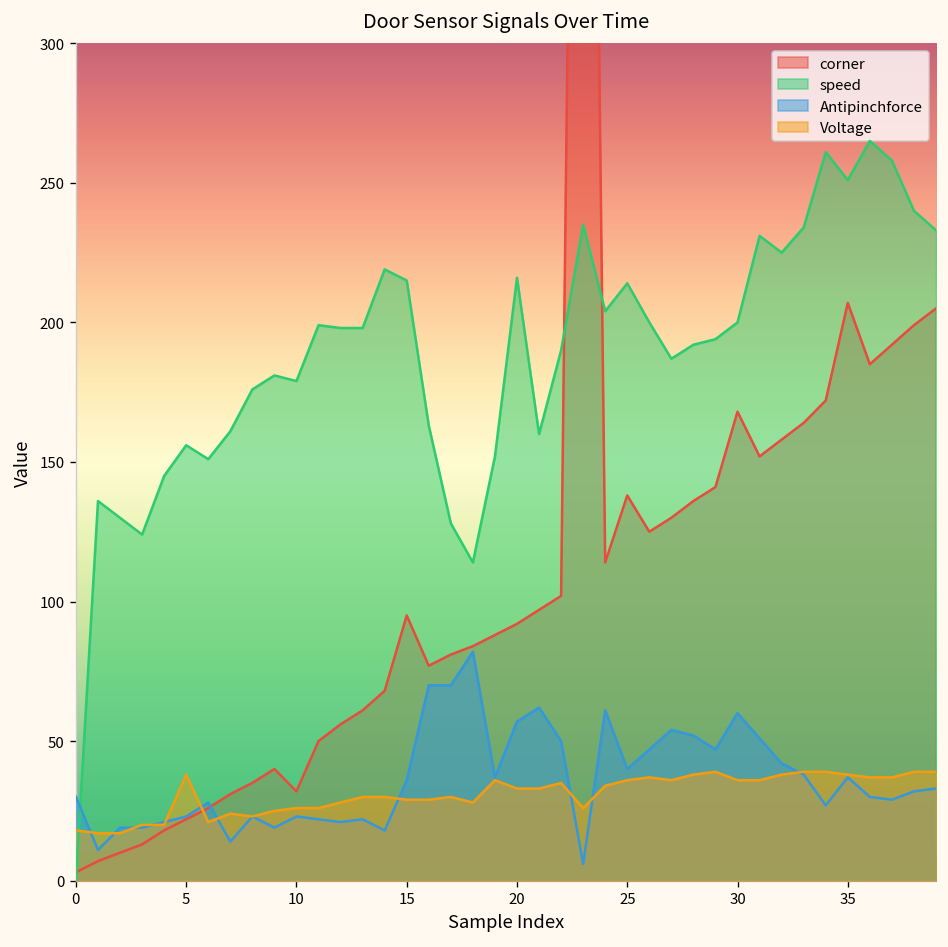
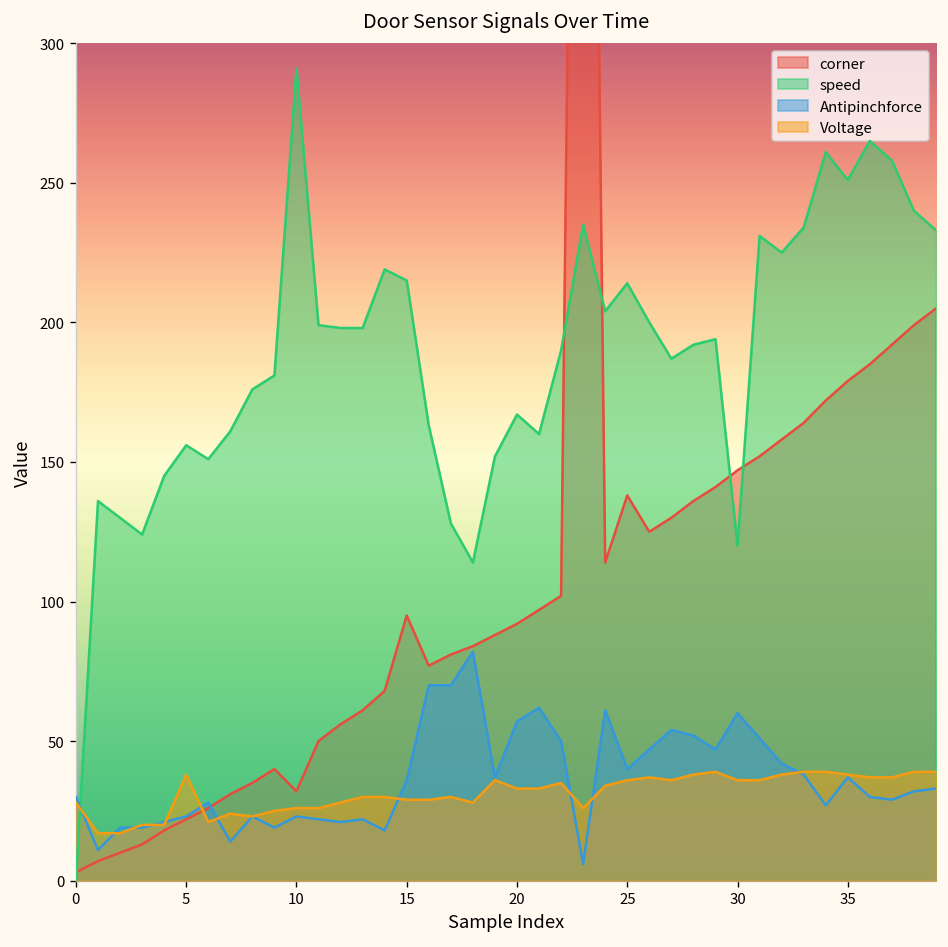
  {
    "corner": {
      "0": 3,
      "10": 32,
      "15": 95,
      "20": 92,
      "25": 138,
-     "30": 168,
-     "35": 207
+     "30": 147,
+     "35": 179
    },
    "speed": {
      "0": 0,
      "5": 156,
-     "10": 179,
+     "10": 291,
      "15": 215,
-     "20": 216,
+     "20": 167,
      "25": 214,
-     "30": 200,
+     "30": 120,
      "35": 251
    },
    "Antipinchforce": {
      "0": 30,
      "10": 23,
      "15": 36,
      "20": 57,
      "25": 40,
      "30": 60
    },
    "Voltage": {
-     "0": 18,
+     "0": 28,
      "5": 38,
      "10": 26,
      "15": 29,
      "20": 33,
      "25": 36,
      "30": 36
    }
  }
